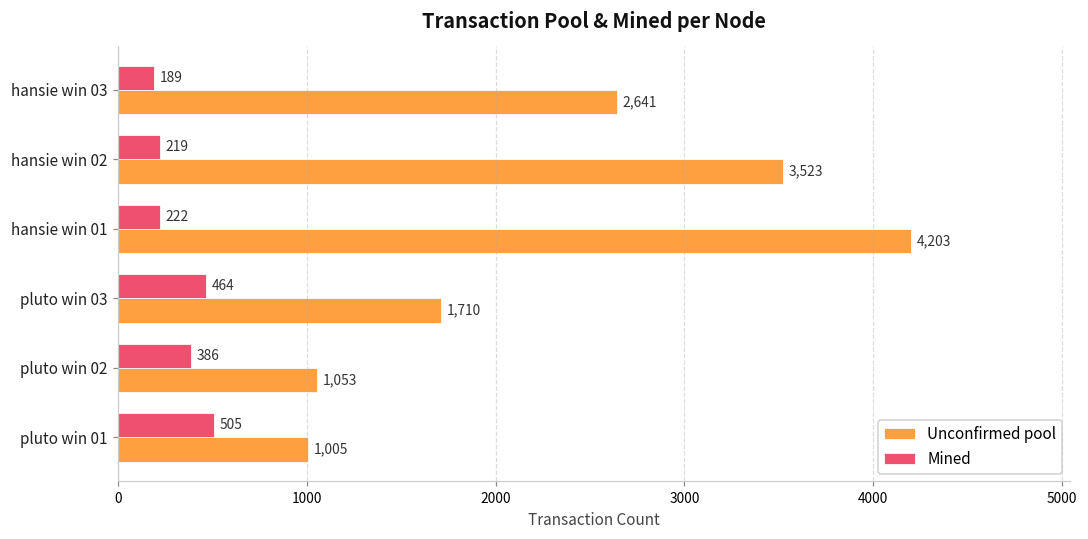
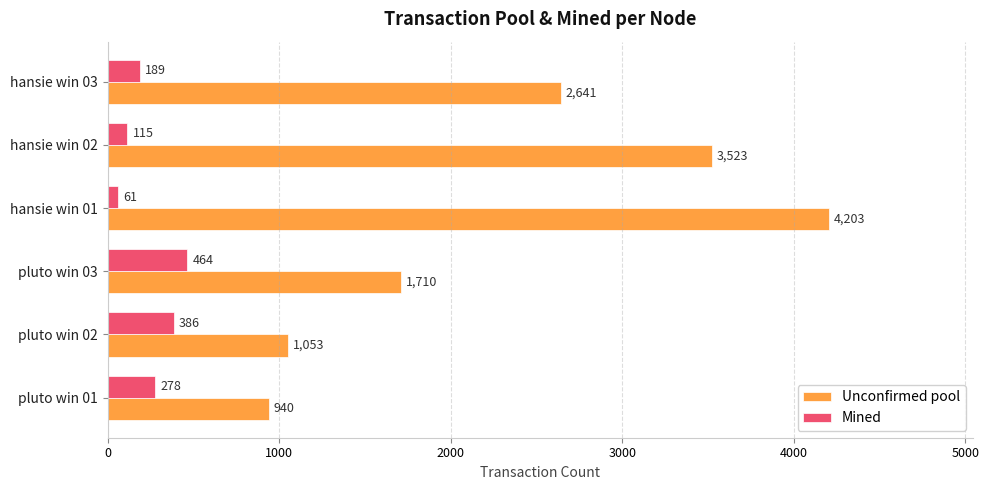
  {
    "Unconfirmed pool": {
      "hansie win 03": "2,641",
      "hansie win 02": "3,523",
      "hansie win 01": "4,203",
      "pluto win 03": "1,710",
      "pluto win 02": "1,053",
-     "pluto win 01": "1,005"
+     "pluto win 01": "940"
    },
    "Mined": {
      "hansie win 03": "189",
-     "hansie win 02": "219",
-     "hansie win 01": "222",
+     "hansie win 02": "115",
+     "hansie win 01": "61",
      "pluto win 03": "464",
      "pluto win 02": "386",
-     "pluto win 01": "505"
+     "pluto win 01": "278"
    }
  }
